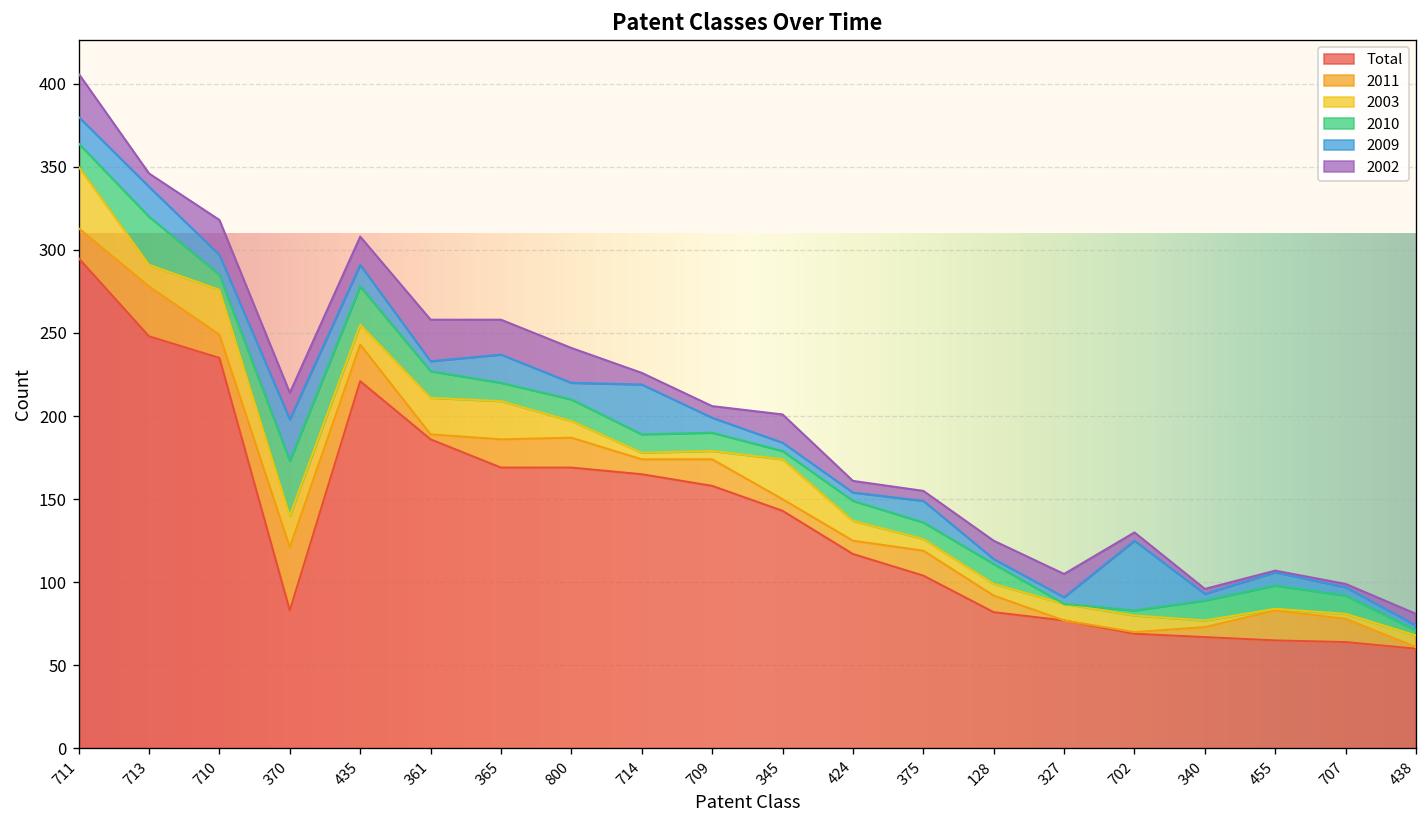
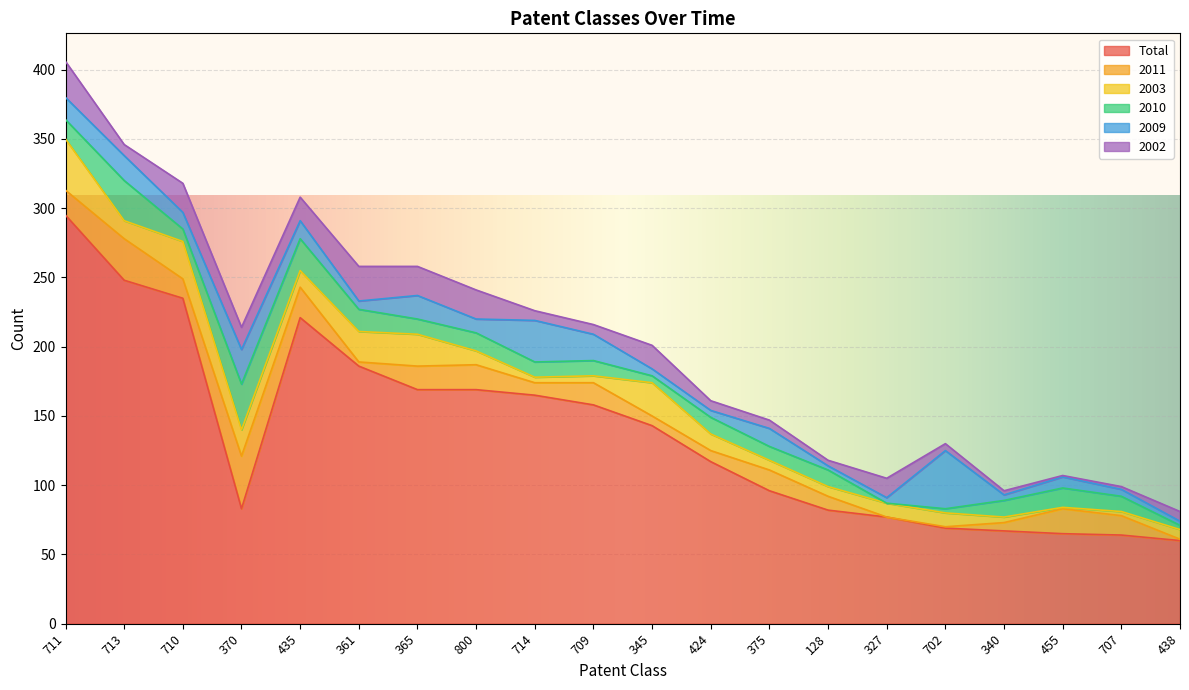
  {
    "Total": {
      "711": 295,
      "713": 248,
      "710": 235,
      "370": 83,
      "435": 221,
      "361": 186,
      "365": 169,
      "800": 169,
      "714": 165,
      "709": 158,
      "345": 143,
      "424": 117,
-     "375": 104,
+     "375": 96,
      "128": 82,
      "340": 67,
      "455": 65,
      "707": 64
    },
    "2010": {
      "711": 14,
      "713": 29,
      "710": 9,
      "370": 33,
      "435": 23,
      "361": 16,
      "365": 11,
      "800": 13,
      "714": 11,
      "709": 11,
      "345": 5,
      "424": 12,
      "375": 10,
      "128": 12,
      "702": 3,
      "340": 12,
      "455": 14,
      "707": 11,
      "438": 3
    },
    "2009": {
      "711": 16,
      "713": 18,
      "710": 12,
      "370": 25,
      "435": 13,
      "361": 6,
      "365": 17,
      "800": 10,
      "714": 30,
-     "709": 9,
+     "709": 19,
      "345": 5,
      "424": 5,
      "375": 13,
      "128": 3,
      "327": 4,
      "702": 42,
      "340": 4,
      "707": 5,
      "438": 3
    },
    "2002": {
      "711": 26,
      "713": 8,
      "710": 21,
      "370": 16,
      "435": 17,
      "361": 25,
      "365": 21,
      "800": 21,
      "714": 7,
      "709": 7,
      "345": 17,
      "424": 7,
      "375": 6,
-     "128": 11,
+     "128": 4,
      "327": 14,
      "702": 5,
      "340": 3,
      "707": 2,
      "438": 7
    }
  }
